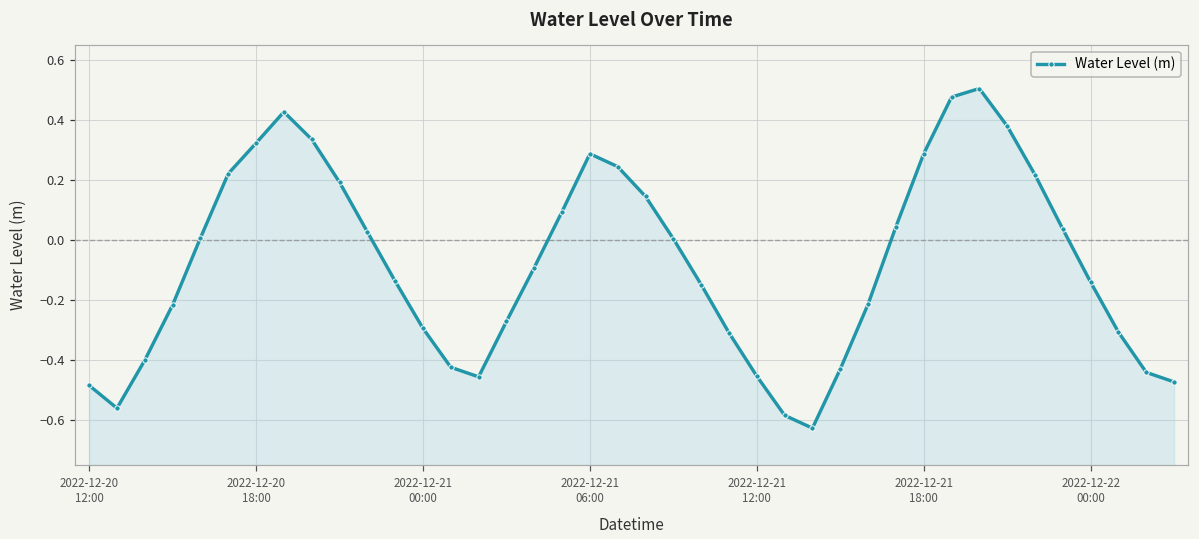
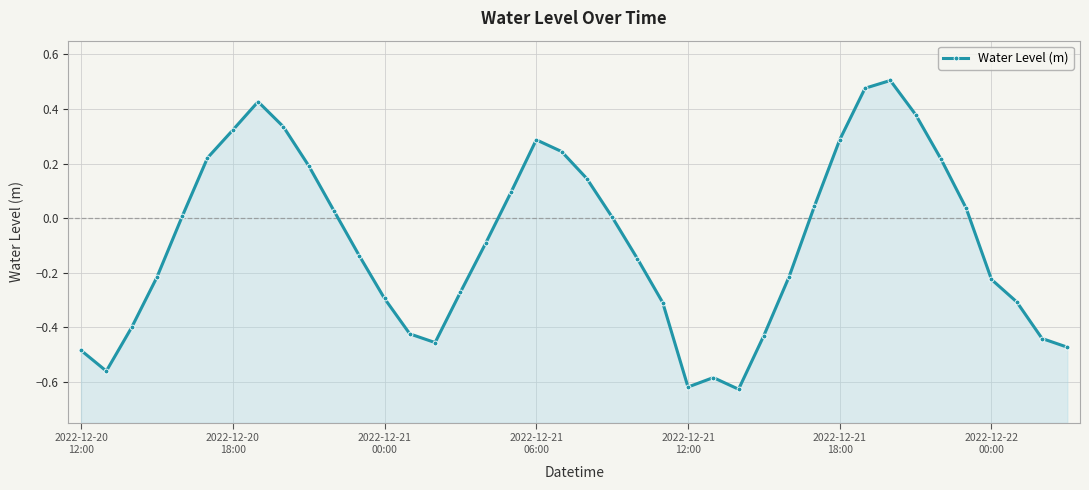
  {
    "2022-12-20 12:00": -0.48,
    "2022-12-20 18:00": 0.32,
    "2022-12-21 00:00": -0.29,
    "2022-12-21 06:00": 0.29,
-   "2022-12-21 12:00": -0.45,
+   "2022-12-21 12:00": -0.62,
    "2022-12-21 18:00": 0.29,
-   "2022-12-22 00:00": -0.14
+   "2022-12-22 00:00": -0.22
  }
